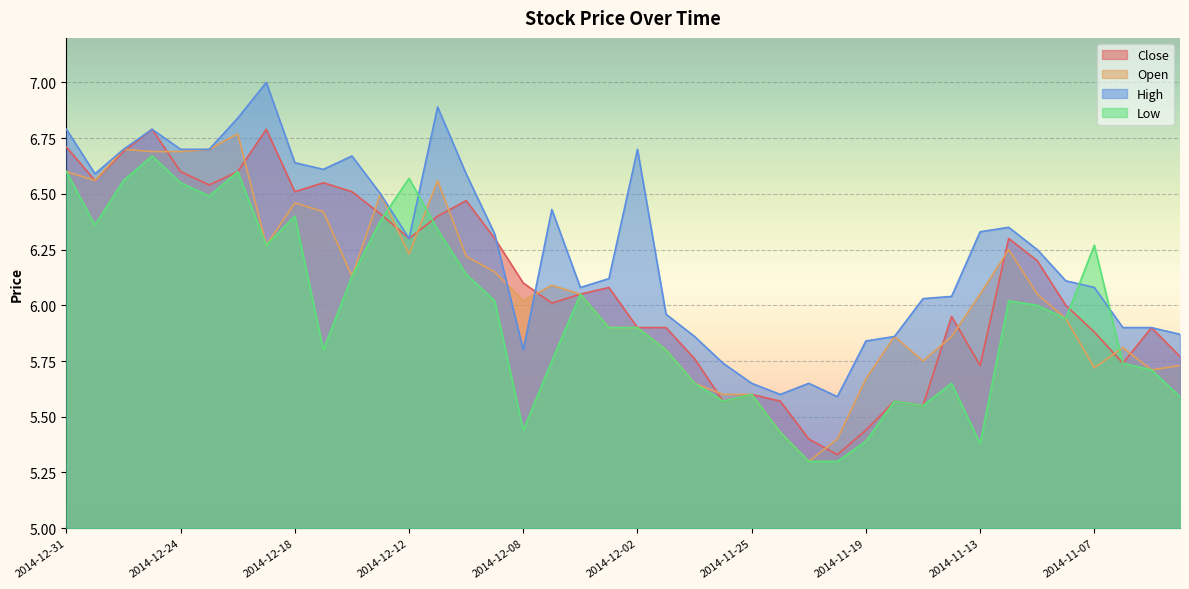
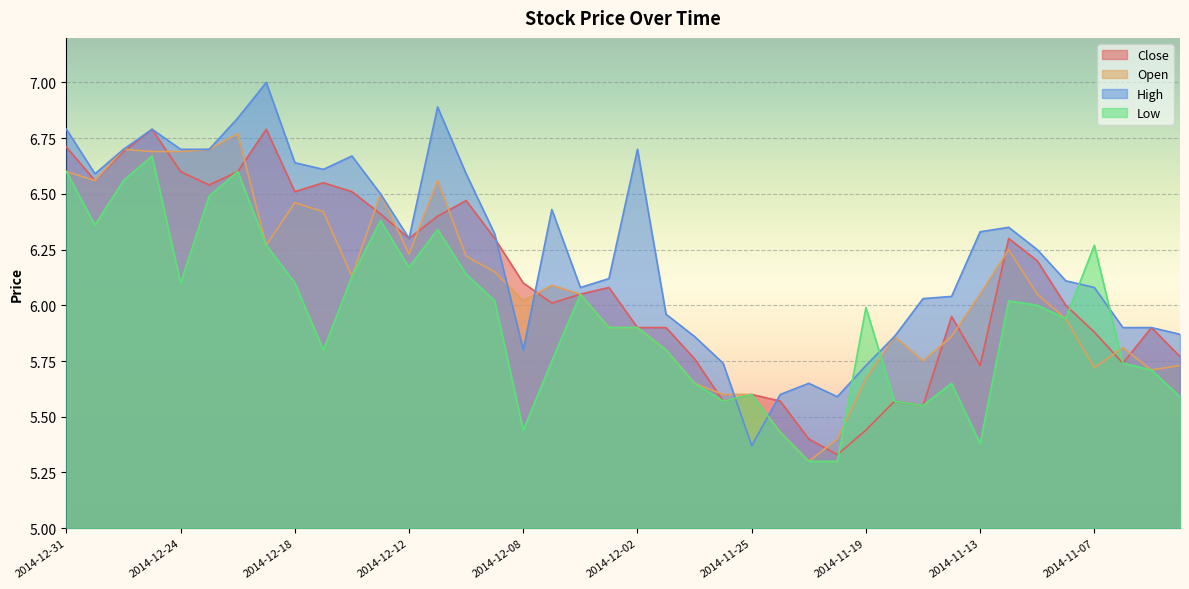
  {
    "High": {
      "2014-12-31": 6.79,
      "2014-12-18": 6.64,
      "2014-12-08": 5.80,
      "2014-12-02": 6.70,
-     "2014-11-25": 5.65,
-     "2014-11-19": 5.84,
+     "2014-11-25": 5.37,
+     "2014-11-19": 5.73,
      "2014-11-13": 6.33,
      "2014-11-07": 6.08
    },
    "Low": {
-     "2014-12-24": 6.55,
-     "2014-12-18": 6.4,
-     "2014-12-12": 6.57,
+     "2014-12-24": 6.10,
+     "2014-12-18": 6.1,
+     "2014-12-12": 6.17,
      "2014-12-08": 5.44,
-     "2014-11-19": 5.39,
+     "2014-11-19": 5.99,
      "2014-11-13": 5.38,
      "2014-11-07": 6.27
    }
  }
